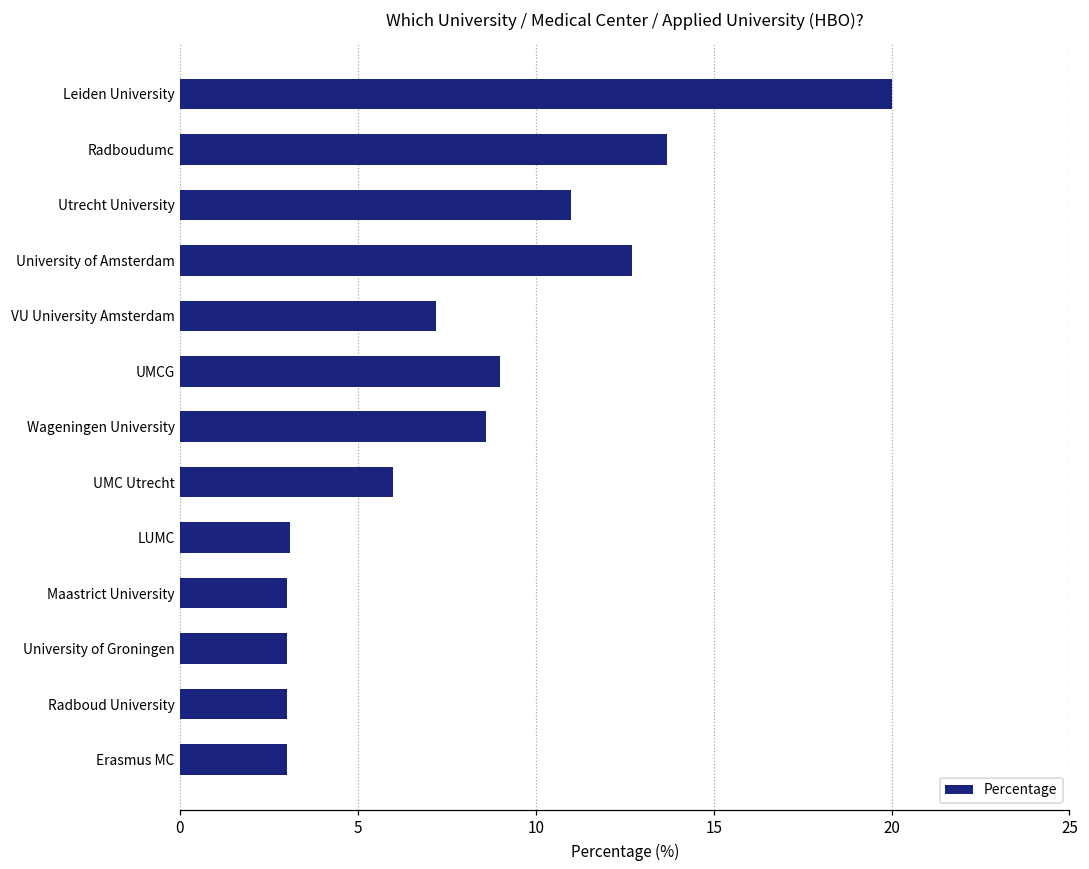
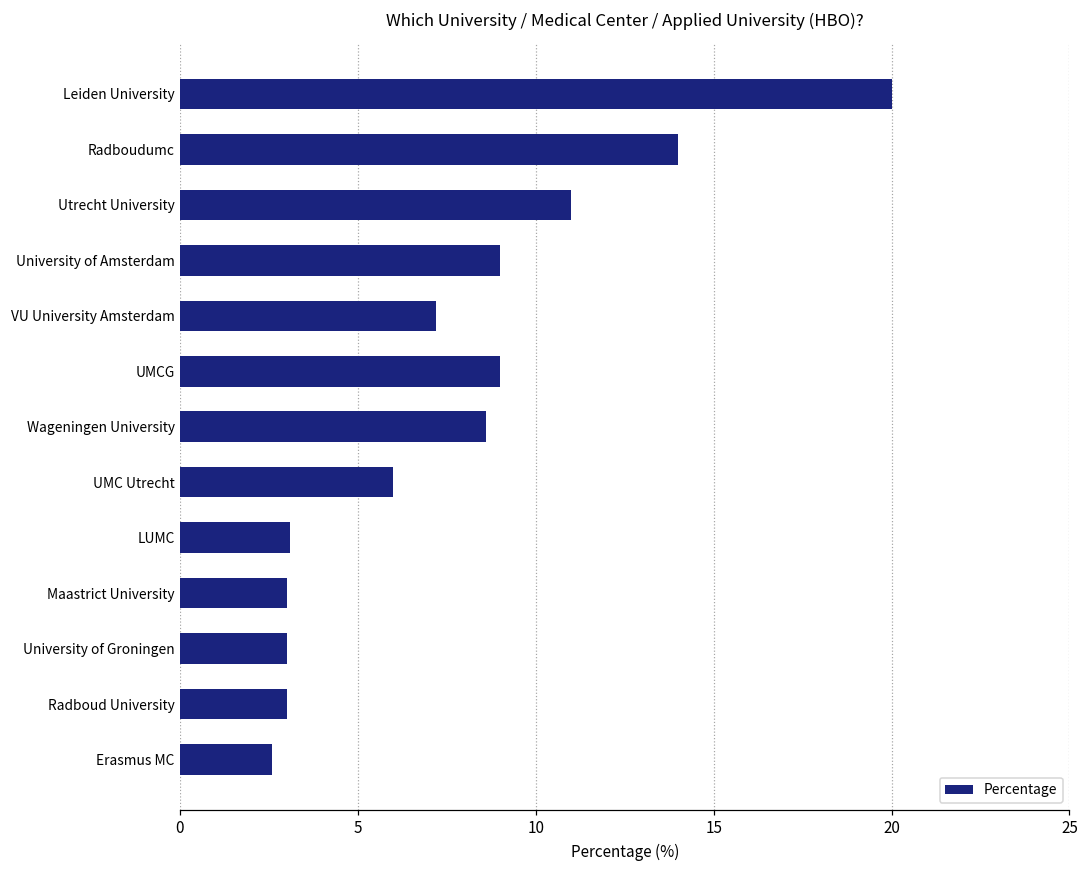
  {
    "Leiden University": 20.0,
-   "Radboudumc": 13.7,
+   "Radboudumc": 14.0,
    "Utrecht University": 11.0,
-   "University of Amsterdam": 12.7,
+   "University of Amsterdam": 9.0,
    "VU University Amsterdam": 7.2,
    "UMCG": 9.0,
    "Wageningen University": 8.6,
    "UMC Utrecht": 6.0,
    "LUMC": 3.1,
    "Maastrict University": 3.0,
    "University of Groningen": 3.0,
    "Radboud University": 3.0,
-   "Erasmus MC": 3.0
+   "Erasmus MC": 2.6
  }
